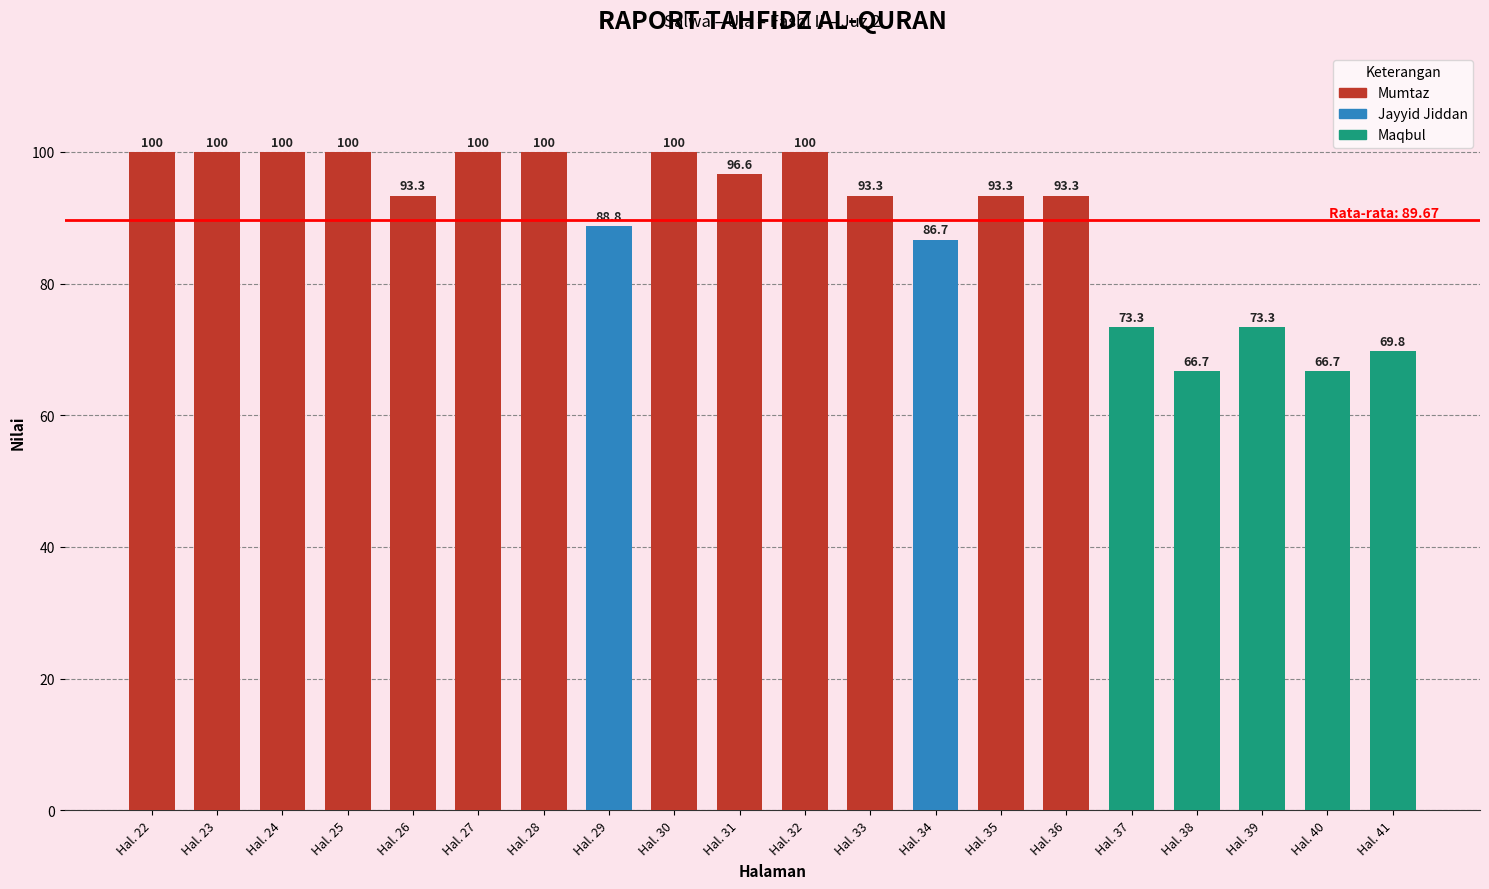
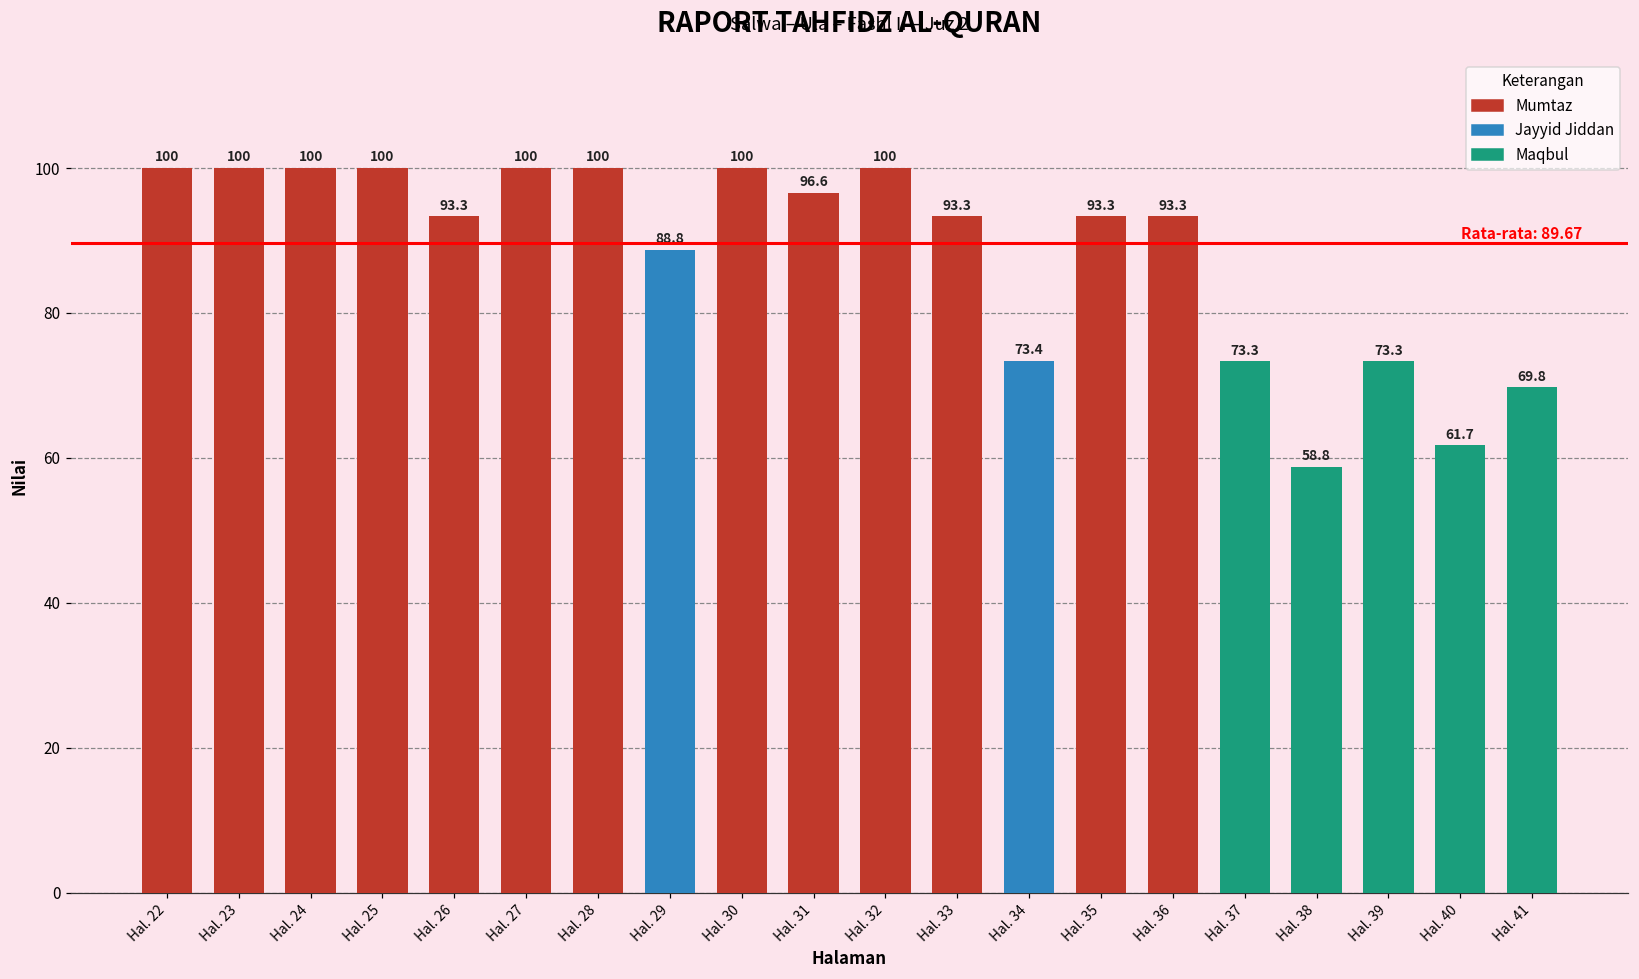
  {
    "Hal. 22": 100,
    "Hal. 23": 100,
    "Hal. 24": 100,
    "Hal. 25": 100,
    "Hal. 26": 93.3,
    "Hal. 27": 100,
    "Hal. 28": 100,
    "Hal. 29": 88.8,
    "Hal. 30": 100,
    "Hal. 31": 96.6,
    "Hal. 32": 100,
    "Hal. 33": 93.3,
-   "Hal. 34": 86.7,
+   "Hal. 34": 73.4,
    "Hal. 35": 93.3,
    "Hal. 36": 93.3,
    "Hal. 37": 73.3,
-   "Hal. 38": 66.7,
+   "Hal. 38": 58.8,
    "Hal. 39": 73.3,
-   "Hal. 40": 66.7,
+   "Hal. 40": 61.7,
    "Hal. 41": 69.8
  }
